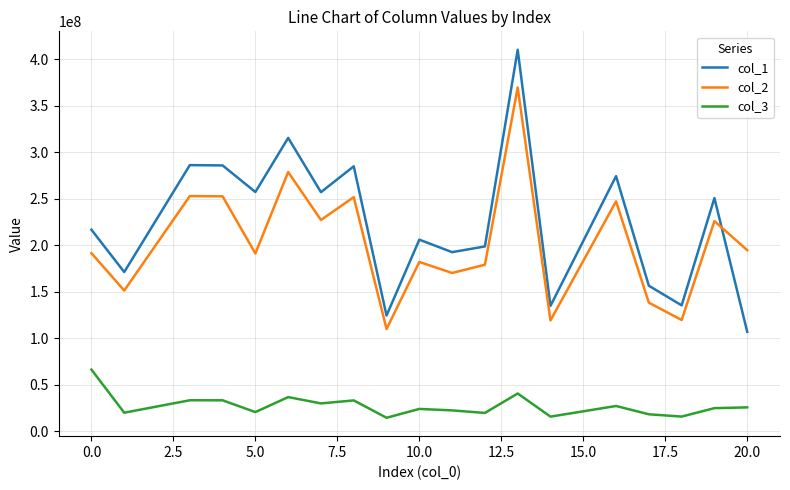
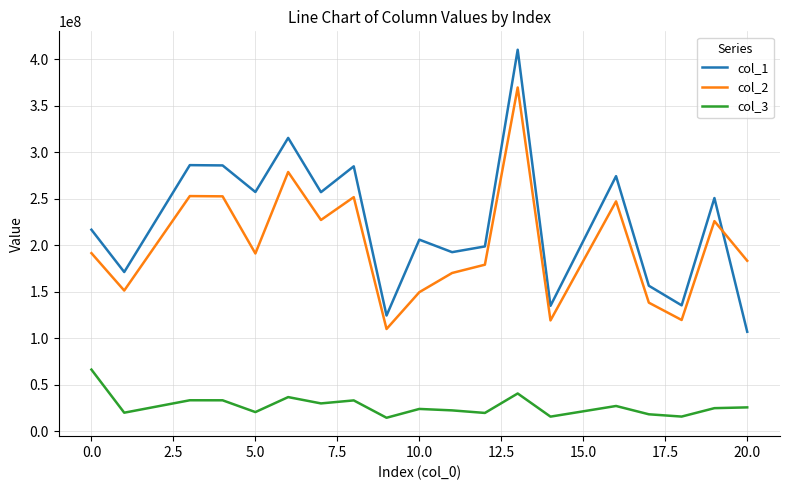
  {
    "col_1": {
      "0.0": 220000000,
      "5.0": 260000000,
      "10.0": 210000000,
      "20.0": 110000000
    },
    "col_2": {
      "0.0": 190000000,
      "5.0": 190000000,
-     "10.0": 180000000,
-     "20.0": 190000000
+     "10.0": 150000000,
+     "20.0": 180000000
    },
    "col_3": {
      "0.0": 70000000,
      "5.0": 20000000,
      "10.0": 20000000,
      "20.0": 30000000
    }
  }
